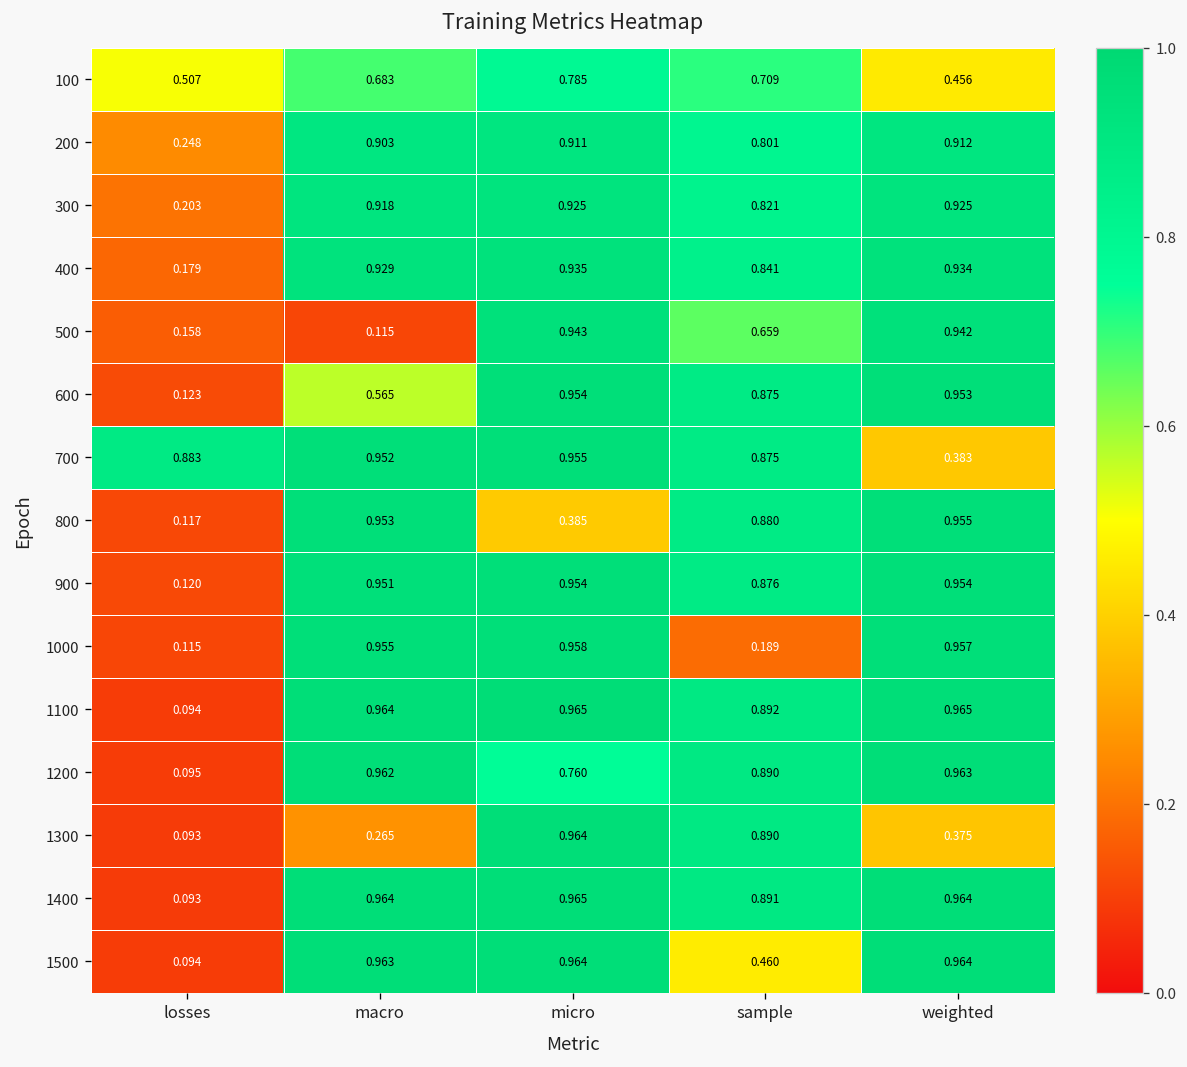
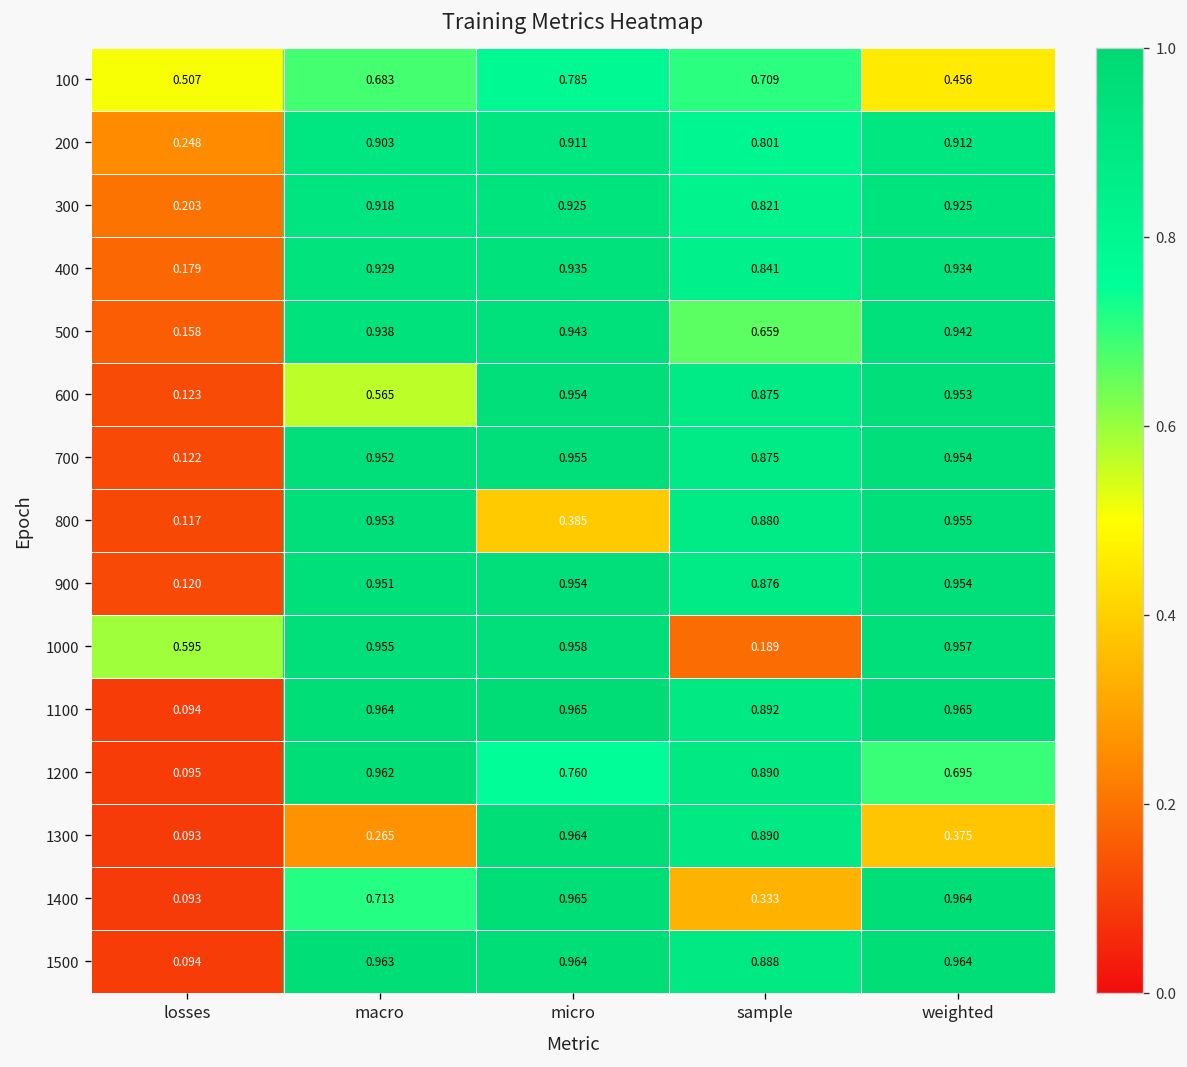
  {
    "100": {
      "losses": 0.507,
      "macro": 0.683,
      "micro": 0.785,
      "sample": 0.709,
      "weighted": 0.456
    },
    "200": {
      "losses": 0.248,
      "macro": 0.903,
      "micro": 0.911,
      "sample": 0.801,
      "weighted": 0.912
    },
    "300": {
      "losses": 0.203,
      "macro": 0.918,
      "micro": 0.925,
      "sample": 0.821,
      "weighted": 0.925
    },
    "400": {
      "losses": 0.179,
      "macro": 0.929,
      "micro": 0.935,
      "sample": 0.841,
      "weighted": 0.934
    },
    "500": {
      "losses": 0.158,
-     "macro": 0.115,
+     "macro": 0.938,
      "micro": 0.943,
      "sample": 0.659,
      "weighted": 0.942
    },
    "600": {
      "losses": 0.123,
      "macro": 0.565,
      "micro": 0.954,
      "sample": 0.875,
      "weighted": 0.953
    },
    "700": {
-     "losses": 0.883,
+     "losses": 0.122,
      "macro": 0.952,
      "micro": 0.955,
      "sample": 0.875,
-     "weighted": 0.383
+     "weighted": 0.954
    },
    "800": {
      "losses": 0.117,
      "macro": 0.953,
      "micro": 0.385,
      "sample": 0.880,
      "weighted": 0.955
    },
    "900": {
      "losses": 0.120,
      "macro": 0.951,
      "micro": 0.954,
      "sample": 0.876,
      "weighted": 0.954
    },
    "1000": {
-     "losses": 0.115,
+     "losses": 0.595,
      "macro": 0.955,
      "micro": 0.958,
      "sample": 0.189,
      "weighted": 0.957
    },
    "1100": {
      "losses": 0.094,
      "macro": 0.964,
      "micro": 0.965,
      "sample": 0.892,
      "weighted": 0.965
    },
    "1200": {
      "losses": 0.095,
      "macro": 0.962,
      "micro": 0.760,
      "sample": 0.890,
-     "weighted": 0.963
+     "weighted": 0.695
    },
    "1300": {
      "losses": 0.093,
      "macro": 0.265,
      "micro": 0.964,
      "sample": 0.890,
      "weighted": 0.375
    },
    "1400": {
      "losses": 0.093,
-     "macro": 0.964,
+     "macro": 0.713,
      "micro": 0.965,
-     "sample": 0.891,
+     "sample": 0.333,
      "weighted": 0.964
    },
    "1500": {
      "losses": 0.094,
      "macro": 0.963,
      "micro": 0.964,
-     "sample": 0.460,
+     "sample": 0.888,
      "weighted": 0.964
    }
  }
